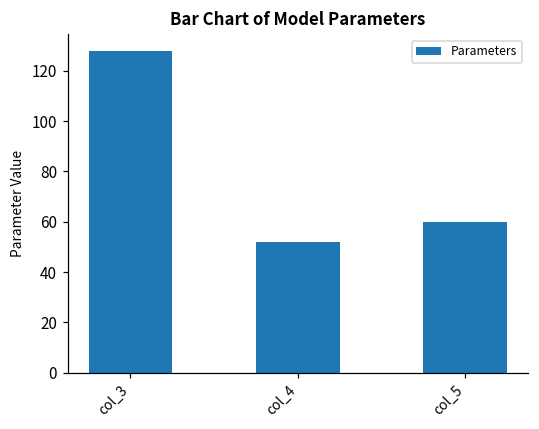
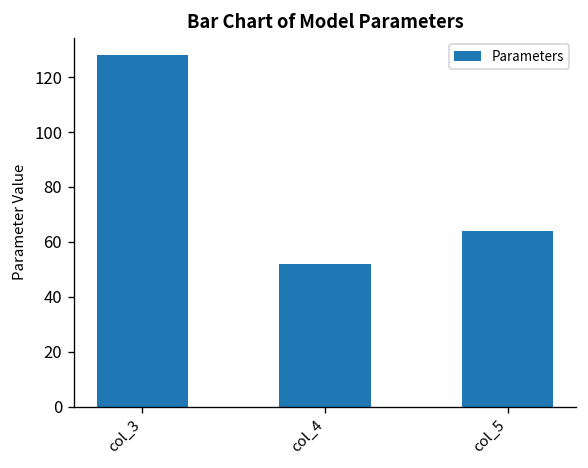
  {
    "col_3": 128,
    "col_4": 52,
-   "col_5": 60
+   "col_5": 64
  }
